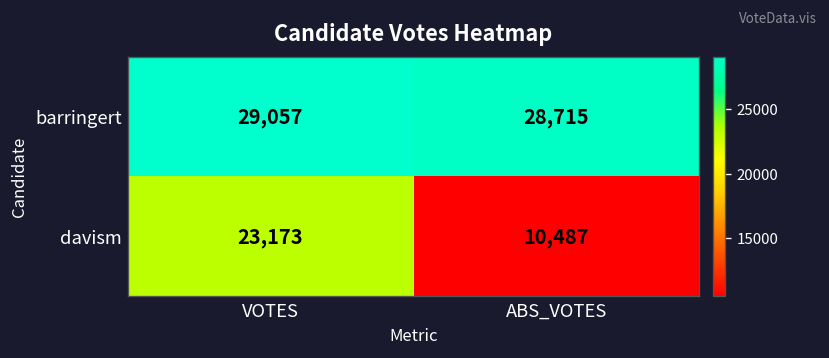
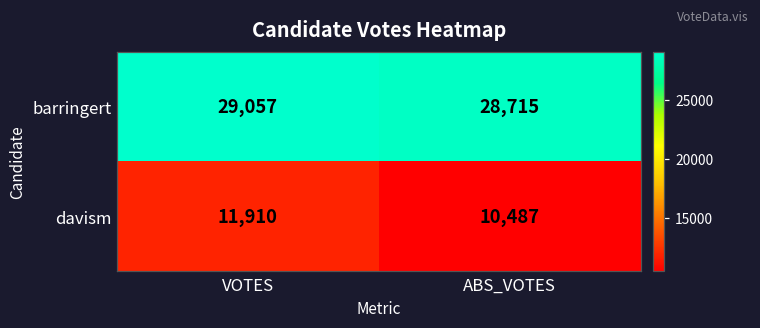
  {
    "barringert": {
      "VOTES": "29,057",
      "ABS_VOTES": "28,715"
    },
    "davism": {
-     "VOTES": "23,173",
+     "VOTES": "11,910",
      "ABS_VOTES": "10,487"
    }
  }
